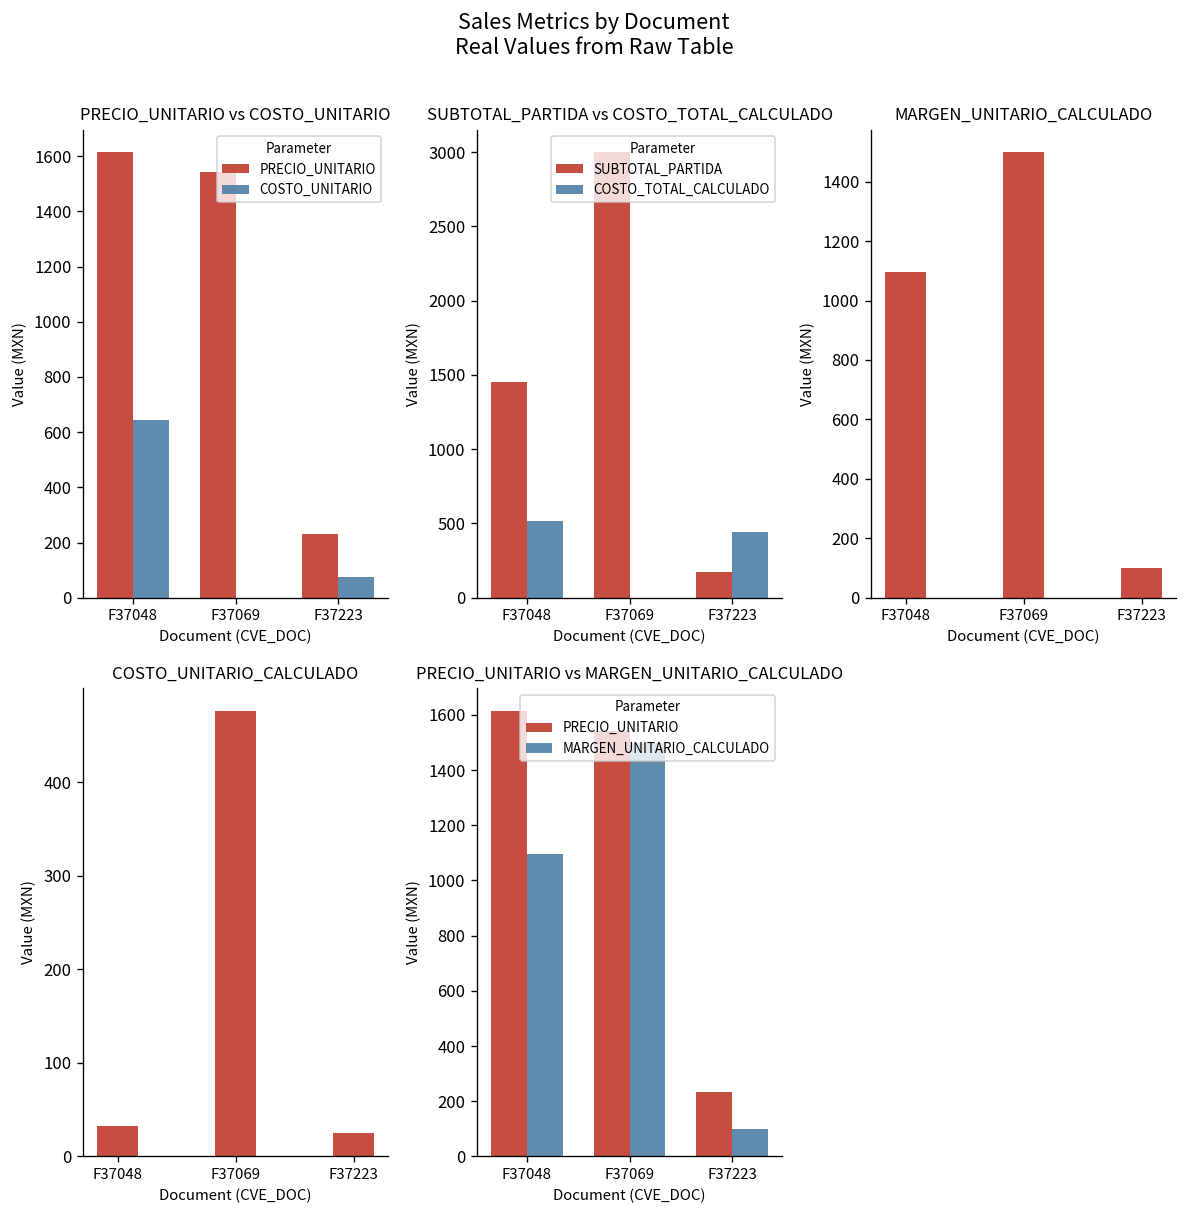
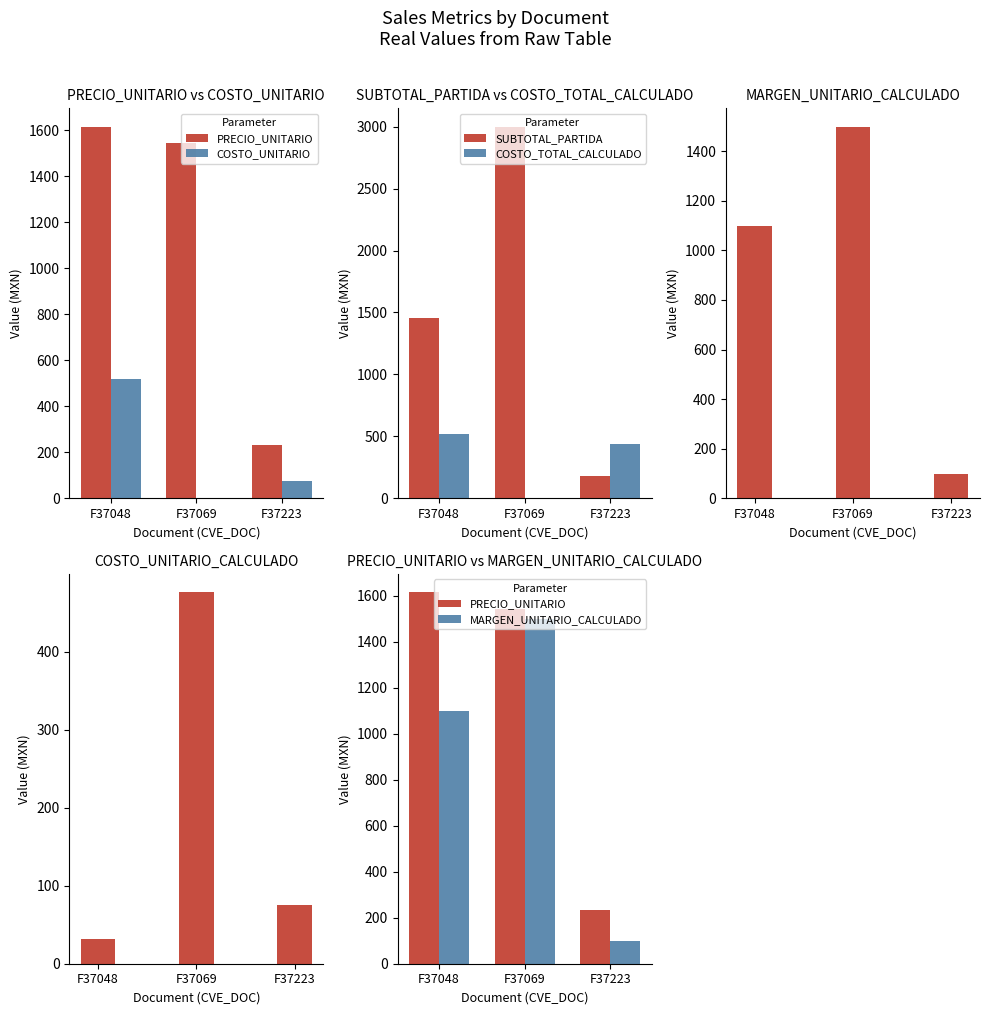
  {
    "PRECIO_UNITARIO vs COSTO_UNITARIO": {
      "PRECIO_UNITARIO": {
        "F37048": 1620,
        "F37223": 230
      },
      "COSTO_UNITARIO": {
-       "F37048": 640,
+       "F37048": 520,
        "F37223": 80
      }
    },
    "SUBTOTAL_PARTIDA vs COSTO_TOTAL_CALCULADO": {
      "SUBTOTAL_PARTIDA": {
        "F37048": 1450,
        "F37223": 180
      },
      "COSTO_TOTAL_CALCULADO": {
        "F37048": 520,
        "F37223": 440
      }
    },
    "MARGEN_UNITARIO_CALCULADO": {
      "F37048": 1100,
      "F37069": 1500,
      "F37223": 100
    },
    "COSTO_UNITARIO_CALCULADO": {
      "F37048": 30,
      "F37069": 480,
-     "F37223": 20
+     "F37223": 80
    },
    "PRECIO_UNITARIO vs MARGEN_UNITARIO_CALCULADO": {
      "PRECIO_UNITARIO": {
        "F37048": 1620,
        "F37223": 230
      },
      "MARGEN_UNITARIO_CALCULADO": {
        "F37048": 1100,
        "F37223": 100
      }
    }
  }
